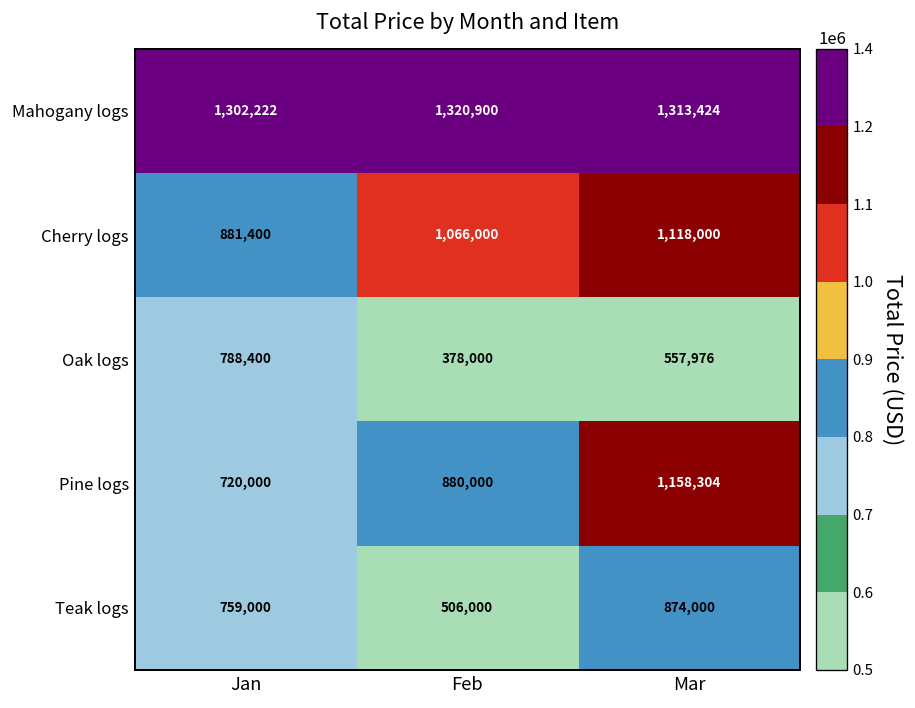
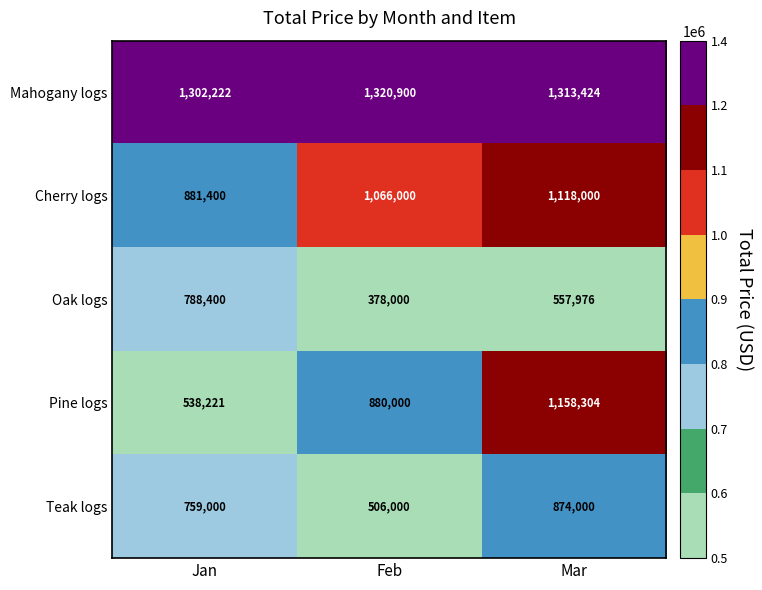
  {
    "Mahogany logs": {
      "Jan": "1,302,222",
      "Feb": "1,320,900",
      "Mar": "1,313,424"
    },
    "Cherry logs": {
      "Jan": "881,400",
      "Feb": "1,066,000",
      "Mar": "1,118,000"
    },
    "Oak logs": {
      "Jan": "788,400",
      "Feb": "378,000",
      "Mar": "557,976"
    },
    "Pine logs": {
-     "Jan": "720,000",
+     "Jan": "538,221",
      "Feb": "880,000",
      "Mar": "1,158,304"
    },
    "Teak logs": {
      "Jan": "759,000",
      "Feb": "506,000",
      "Mar": "874,000"
    }
  }
